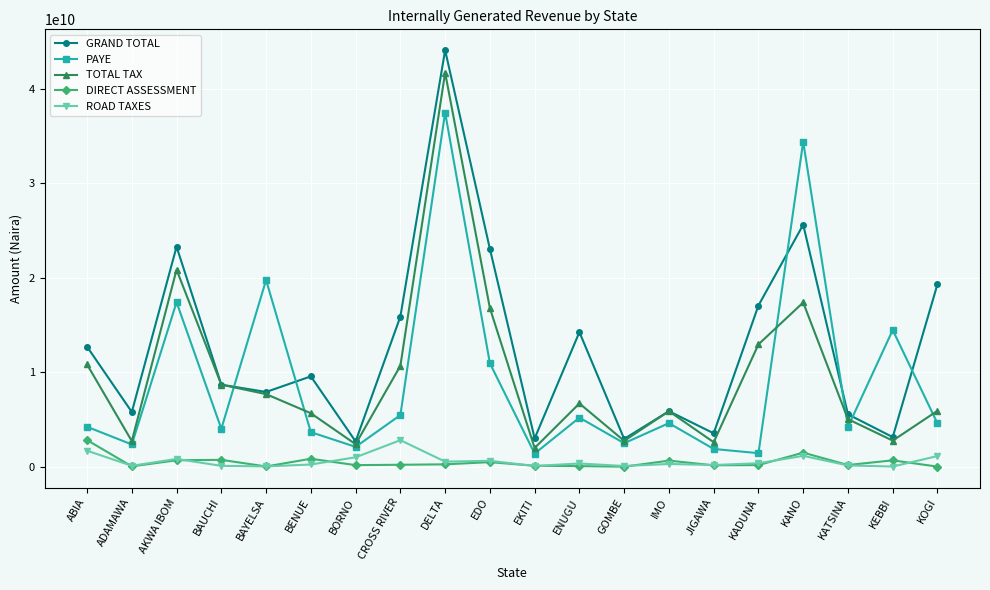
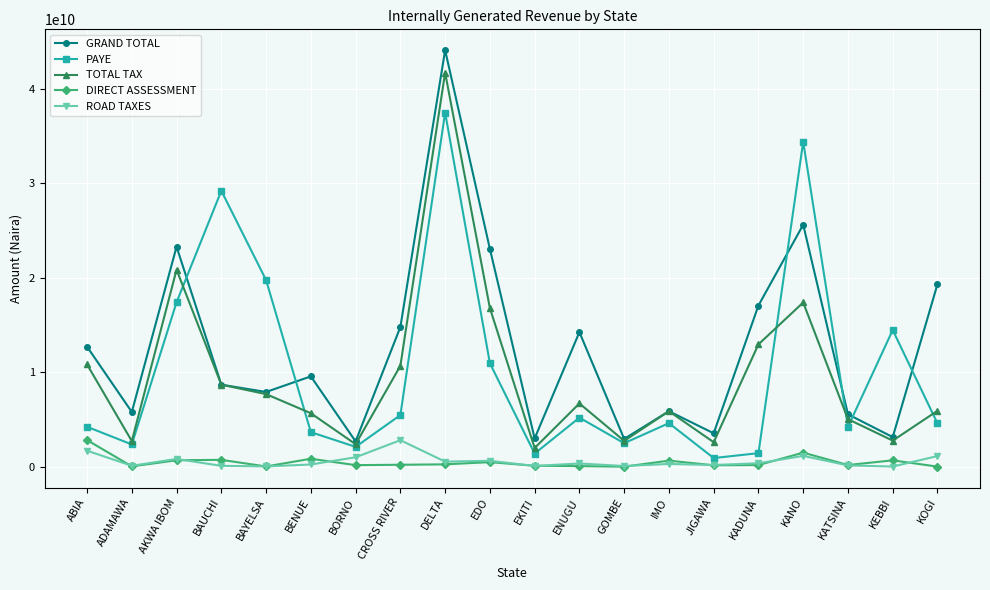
  {
    "GRAND TOTAL": {
      "ABIA": 13000000000,
      "ADAMAWA": 6000000000,
      "AKWA IBOM": 23000000000,
      "BENUE": 10000000000,
      "BORNO": 3000000000,
-     "CROSS RIVER": 16000000000,
+     "CROSS RIVER": 15000000000,
      "DELTA": 44000000000,
      "EDO": 23000000000,
      "EKITI": 3000000000,
      "ENUGU": 14000000000,
      "JIGAWA": 4000000000,
      "KADUNA": 17000000000,
      "KANO": 26000000000,
      "KATSINA": 6000000000,
      "KEBBI": 3000000000,
      "KOGI": 19000000000
    },
    "PAYE": {
      "ABIA": 4000000000,
      "ADAMAWA": 2000000000,
      "AKWA IBOM": 17000000000,
-     "BAUCHI": 4000000000,
+     "BAUCHI": 29000000000,
      "BAYELSA": 20000000000,
      "BENUE": 4000000000,
      "BORNO": 2000000000,
      "CROSS RIVER": 5000000000,
      "DELTA": 37000000000,
      "EDO": 11000000000,
      "EKITI": 1000000000,
      "ENUGU": 5000000000,
      "IMO": 5000000000,
-     "JIGAWA": 2000000000,
+     "JIGAWA": 1000000000,
      "KADUNA": 1000000000,
      "KANO": 34000000000,
      "KATSINA": 4000000000,
      "KEBBI": 14000000000,
      "KOGI": 5000000000
    },
    "ROAD TAXES": {
      "ABIA": 2000000000,
      "BAUCHI": 0,
      "BENUE": 0,
      "BORNO": 1000000000,
      "CROSS RIVER": 3000000000,
      "DELTA": 1000000000,
      "ENUGU": 0,
      "IMO": 0,
      "KANO": 1000000000,
      "KEBBI": 0,
      "KOGI": 1000000000
    }
  }
